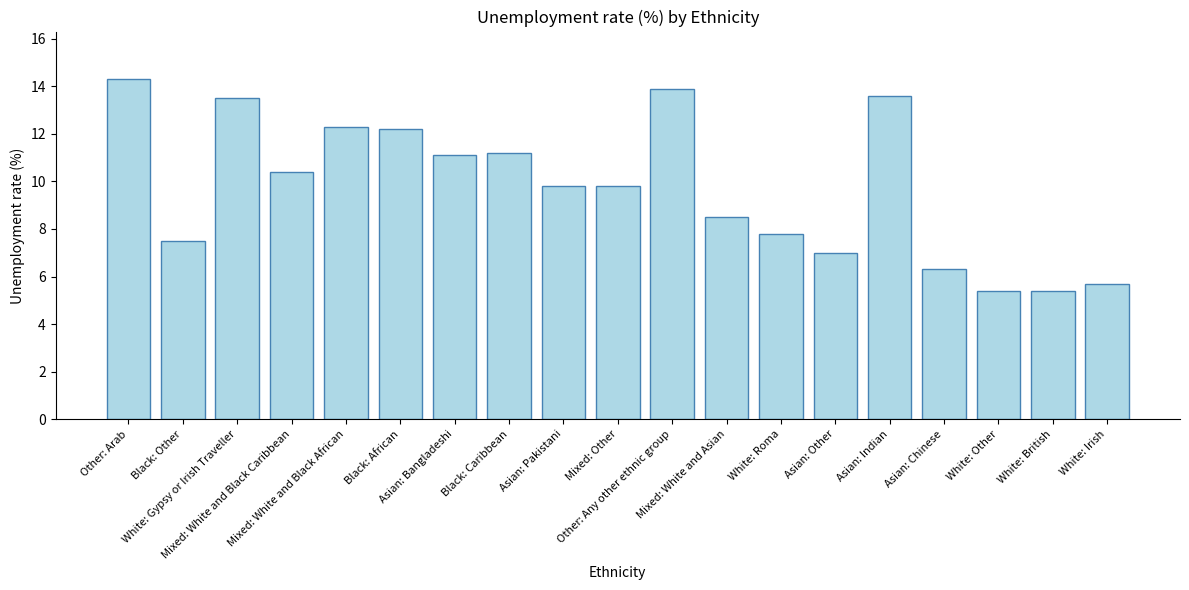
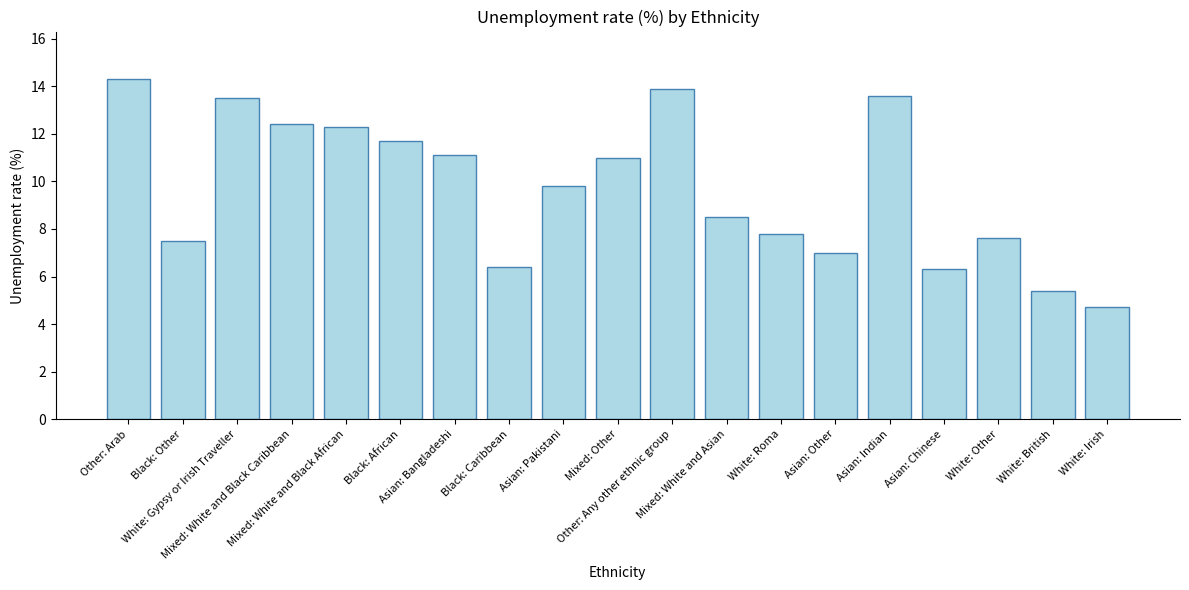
  {
    "Other: Arab": 14.3,
    "Black: Other": 7.5,
    "White: Gypsy or Irish Traveller": 13.5,
-   "Mixed: White and Black Caribbean": 10.4,
+   "Mixed: White and Black Caribbean": 12.4,
    "Mixed: White and Black African": 12.3,
-   "Black: African": 12.2,
+   "Black: African": 11.7,
    "Asian: Bangladeshi": 11.1,
-   "Black: Caribbean": 11.2,
+   "Black: Caribbean": 6.4,
    "Asian: Pakistani": 9.8,
-   "Mixed: Other": 9.8,
+   "Mixed: Other": 11.0,
    "Other: Any other ethnic group": 13.9,
    "Mixed: White and Asian": 8.5,
    "White: Roma": 7.8,
    "Asian: Other": 7.0,
    "Asian: Indian": 13.6,
    "Asian: Chinese": 6.3,
-   "White: Other": 5.4,
+   "White: Other": 7.6,
    "White: British": 5.4,
-   "White: Irish": 5.7
+   "White: Irish": 4.7
  }
